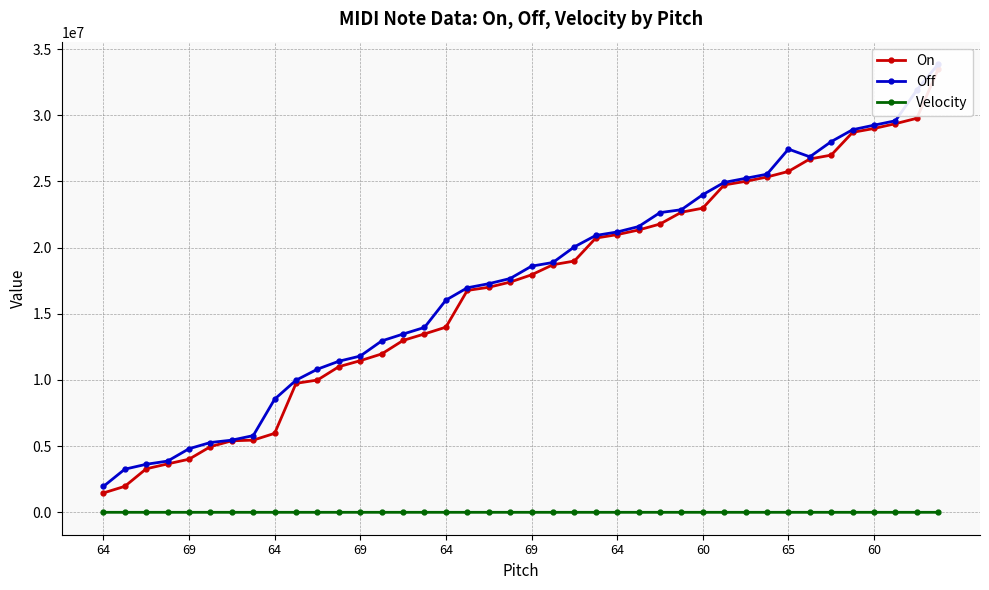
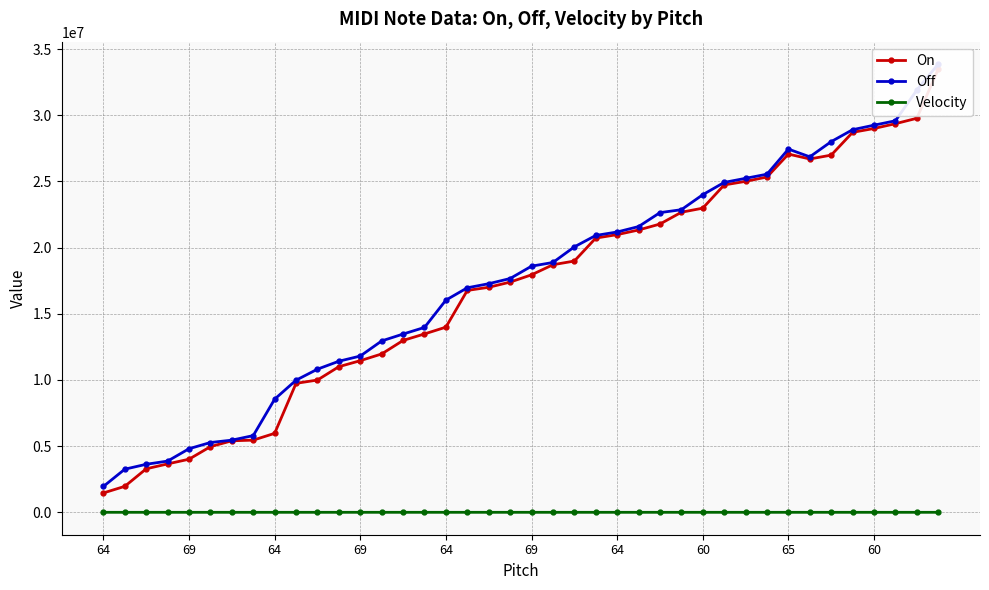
  {
    "On": {
-     "65": 25800000
+     "65": 27100000
    },
    "Off": {
      "65": 27400000
    },
    "Velocity": {
      "65": 0
    }
  }
